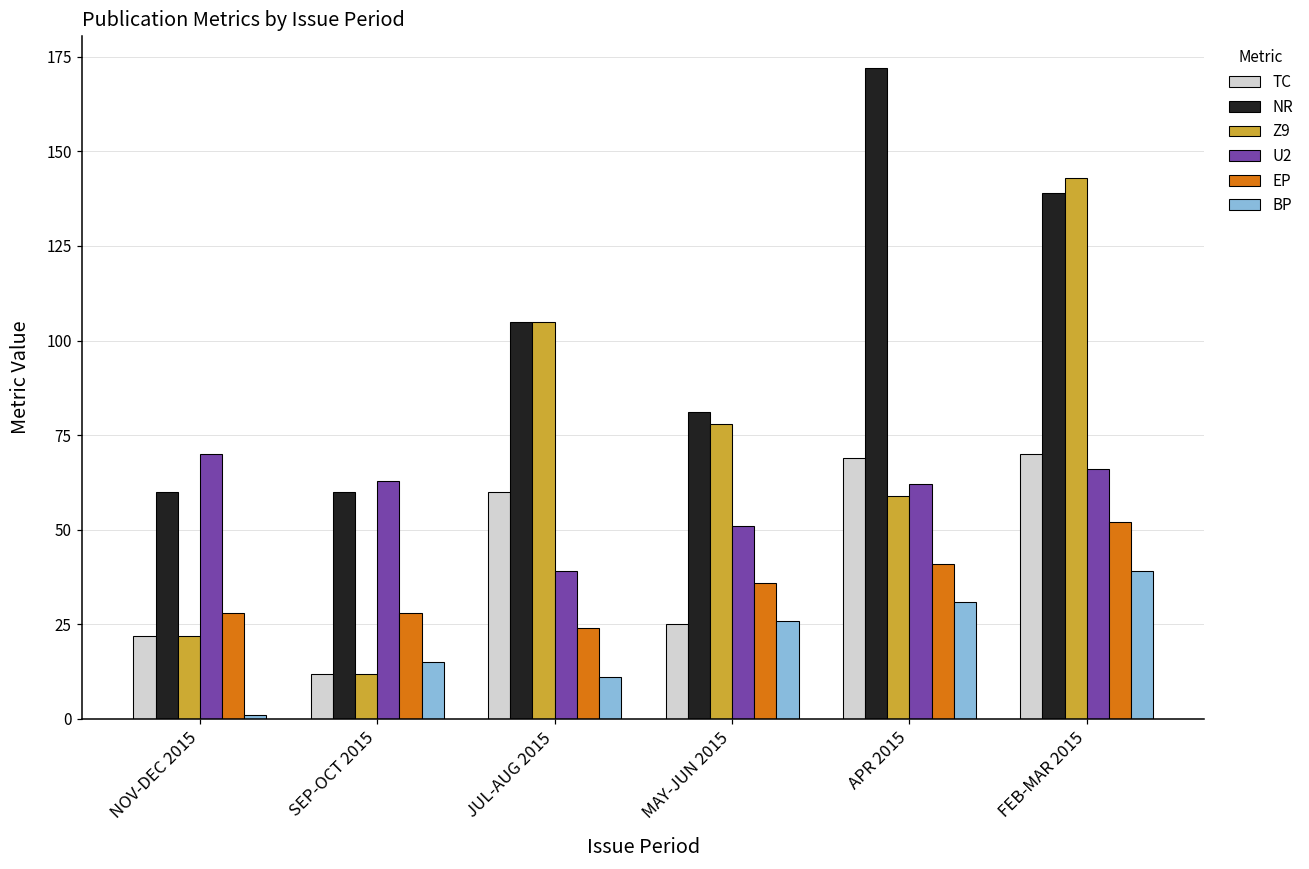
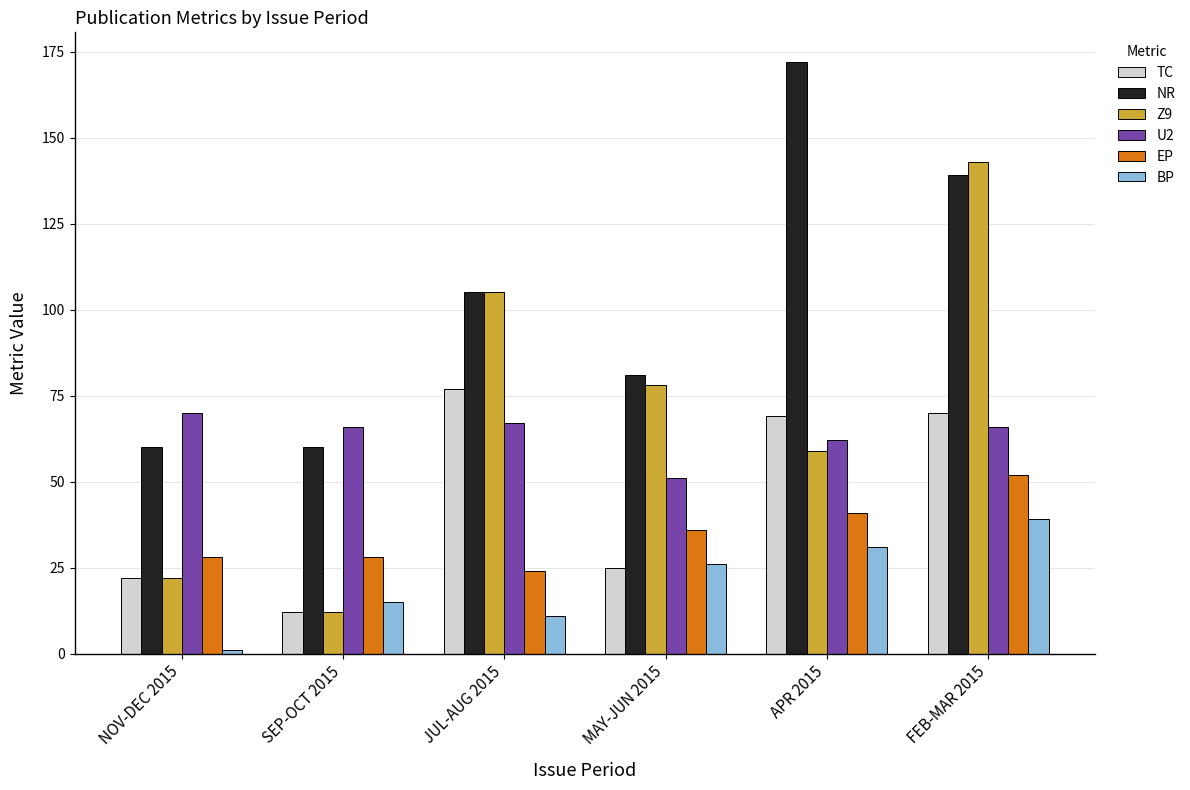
  {
    "TC": {
      "NOV-DEC 2015": 22,
      "SEP-OCT 2015": 12,
-     "JUL-AUG 2015": 60,
+     "JUL-AUG 2015": 77,
      "MAY-JUN 2015": 25,
      "APR 2015": 69,
      "FEB-MAR 2015": 70
    },
    "NR": {
      "NOV-DEC 2015": 60,
      "SEP-OCT 2015": 60,
      "JUL-AUG 2015": 105,
      "MAY-JUN 2015": 81,
      "APR 2015": 172,
      "FEB-MAR 2015": 139
    },
    "Z9": {
      "NOV-DEC 2015": 22,
      "SEP-OCT 2015": 12,
      "JUL-AUG 2015": 105,
      "MAY-JUN 2015": 78,
      "APR 2015": 59,
      "FEB-MAR 2015": 143
    },
    "U2": {
      "NOV-DEC 2015": 70,
-     "SEP-OCT 2015": 63,
-     "JUL-AUG 2015": 39,
+     "SEP-OCT 2015": 66,
+     "JUL-AUG 2015": 67,
      "MAY-JUN 2015": 51,
      "APR 2015": 62,
      "FEB-MAR 2015": 66
    },
    "EP": {
      "NOV-DEC 2015": 28,
      "SEP-OCT 2015": 28,
      "JUL-AUG 2015": 24,
      "MAY-JUN 2015": 36,
      "APR 2015": 41,
      "FEB-MAR 2015": 52
    },
    "BP": {
      "NOV-DEC 2015": 1,
      "SEP-OCT 2015": 15,
      "JUL-AUG 2015": 11,
      "MAY-JUN 2015": 26,
      "APR 2015": 31,
      "FEB-MAR 2015": 39
    }
  }
